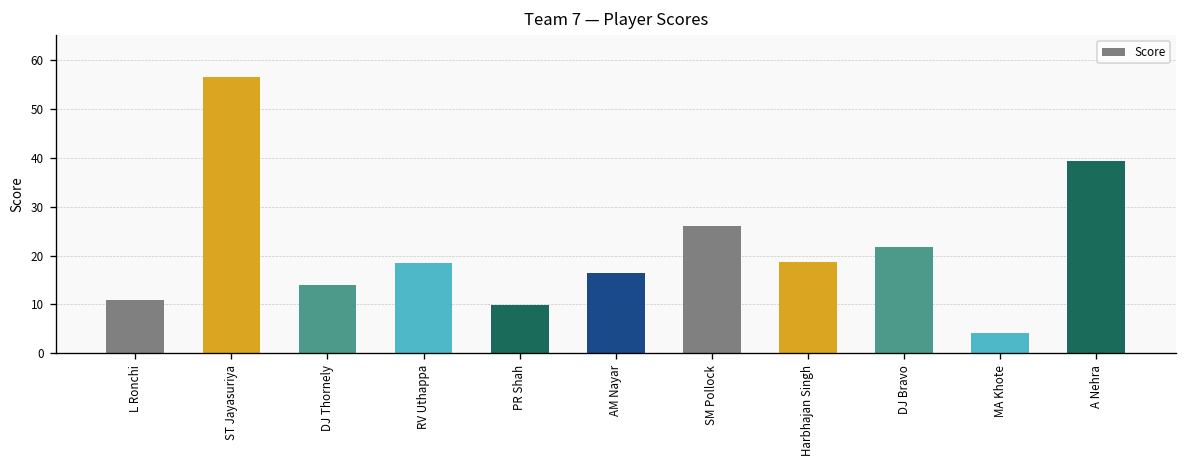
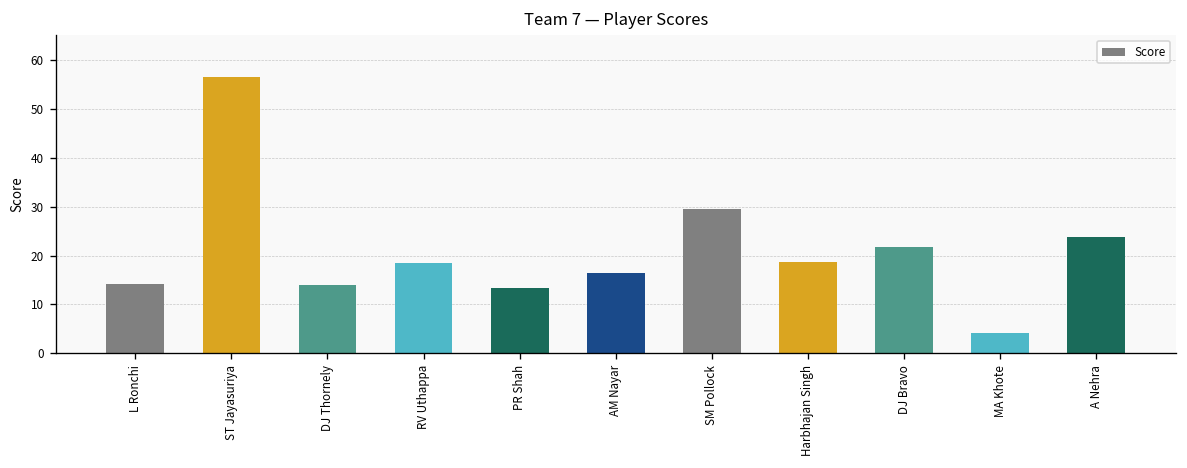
  {
-   "L Ronchi": 11,
+   "L Ronchi": 14,
    "ST Jayasuriya": 57,
    "DJ Thornely": 14,
    "RV Uthappa": 19,
-   "PR Shah": 10,
+   "PR Shah": 13,
    "AM Nayar": 16,
-   "SM Pollock": 26,
+   "SM Pollock": 30,
    "Harbhajan Singh": 19,
    "DJ Bravo": 22,
    "MA Khote": 4,
-   "A Nehra": 39
+   "A Nehra": 24
  }
